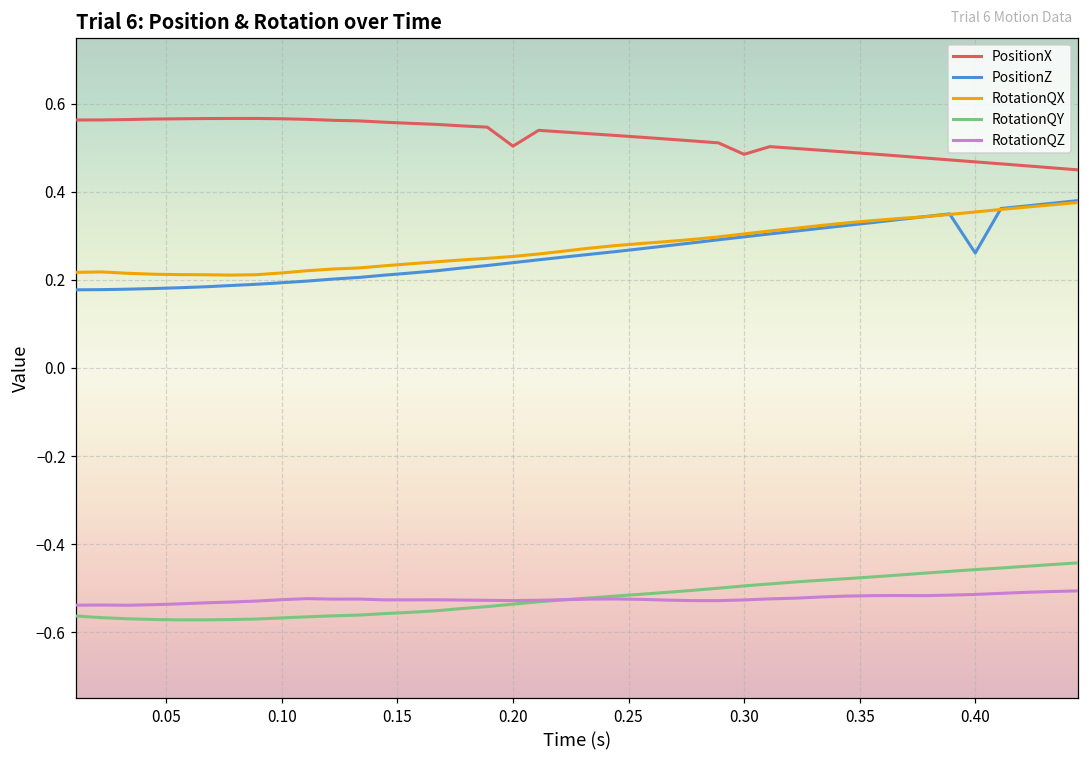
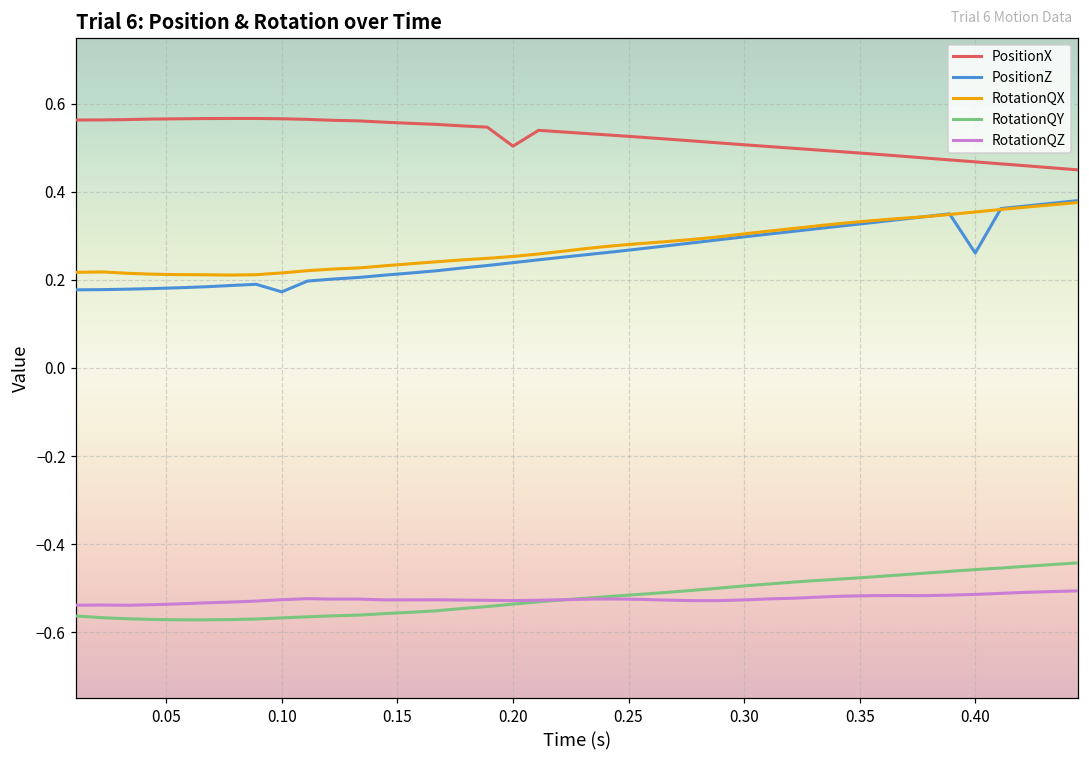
  {
    "PositionX": {
      "0.10": 0.57,
      "0.20": 0.50,
-     "0.30": 0.49,
+     "0.30": 0.51,
      "0.40": 0.47
    },
    "PositionZ": {
-     "0.10": 0.19,
+     "0.10": 0.17,
      "0.20": 0.24,
      "0.30": 0.30,
      "0.40": 0.26
    },
    "RotationQX": {
      "0.10": 0.22,
      "0.20": 0.25,
      "0.30": 0.30,
      "0.40": 0.35
    },
    "RotationQY": {
      "0.10": -0.57,
      "0.20": -0.54,
      "0.30": -0.50,
      "0.40": -0.46
    },
    "RotationQZ": {
      "0.10": -0.53,
      "0.20": -0.53,
      "0.30": -0.53,
      "0.40": -0.51
    }
  }
